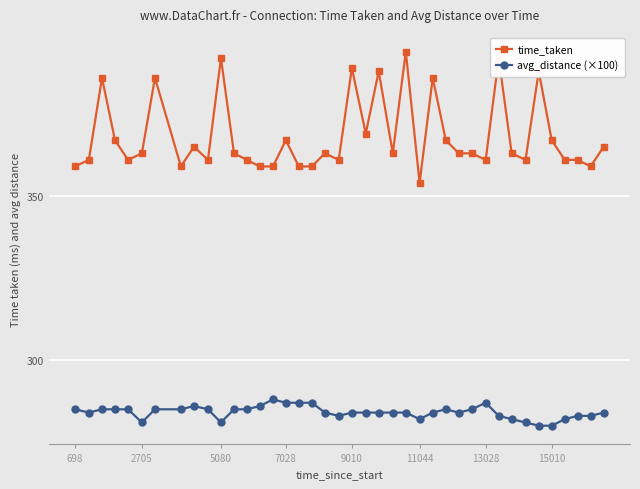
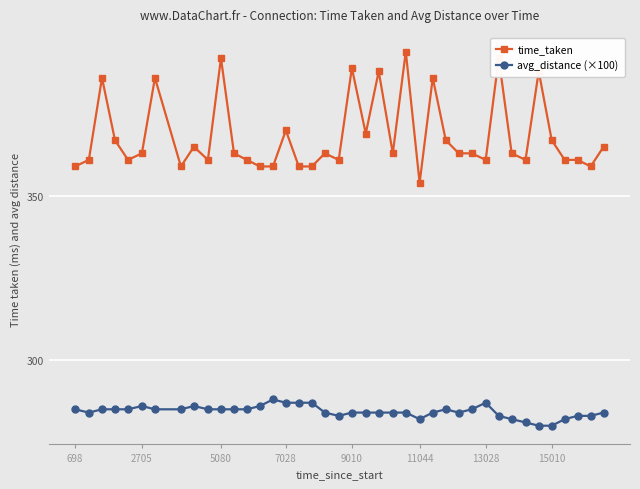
  {
    "time_taken": {
      "698": 359,
      "2705": 363,
      "5080": 392,
-     "7028": 367,
+     "7028": 370,
      "9010": 389,
      "11044": 354,
      "13028": 361,
      "15010": 367
    },
    "avg_distance (×100)": {
      "698": 285,
-     "2705": 281,
-     "5080": 281,
+     "2705": 286,
+     "5080": 285,
      "7028": 287,
      "9010": 284,
      "11044": 282,
      "13028": 287,
      "15010": 280
    }
  }
